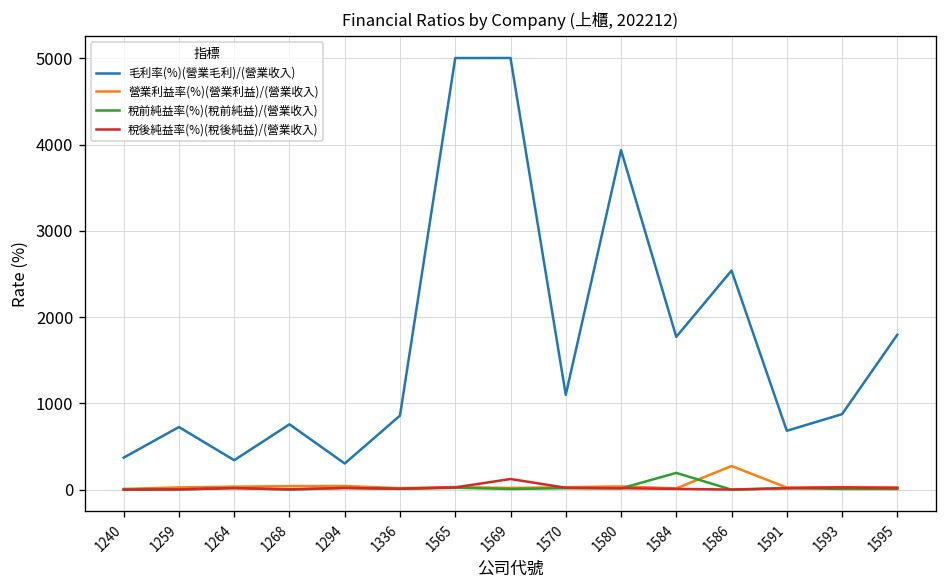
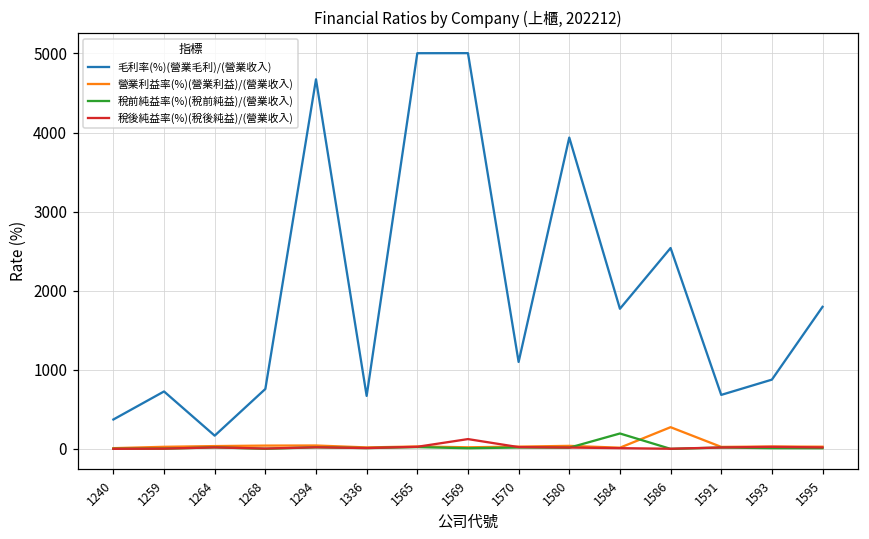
  {
    "毛利率(%)(營業毛利)/(營業收入)": {
      "1240": 400,
      "1259": 700,
-     "1264": 300,
+     "1264": 200,
      "1268": 800,
-     "1294": 300,
-     "1336": 900,
+     "1294": 4700,
+     "1336": 700,
      "1565": 5000,
      "1569": 5000,
      "1570": 1100,
      "1580": 3900,
      "1584": 1800,
      "1586": 2500,
      "1591": 700,
      "1593": 900,
      "1595": 1800
    },
    "營業利益率(%)(營業利益)/(營業收入)": {
      "1268": 0,
      "1586": 300
    },
    "稅前純益率(%)(稅前純益)/(營業收入)": {
      "1584": 200
    },
    "稅後純益率(%)(稅後純益)/(營業收入)": {
      "1569": 100
    }
  }
